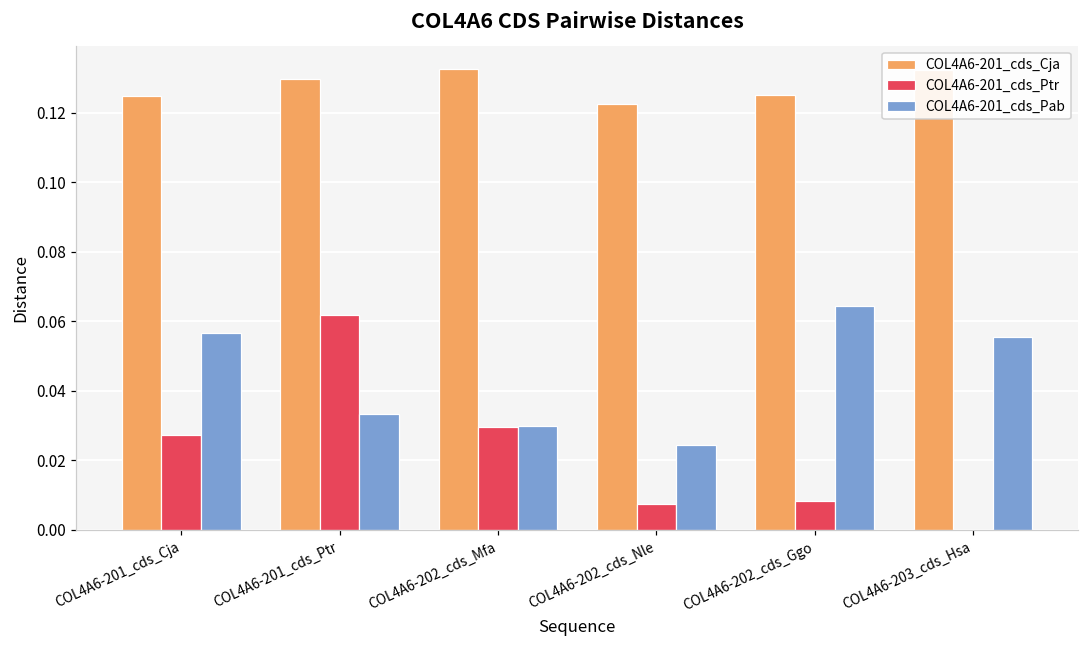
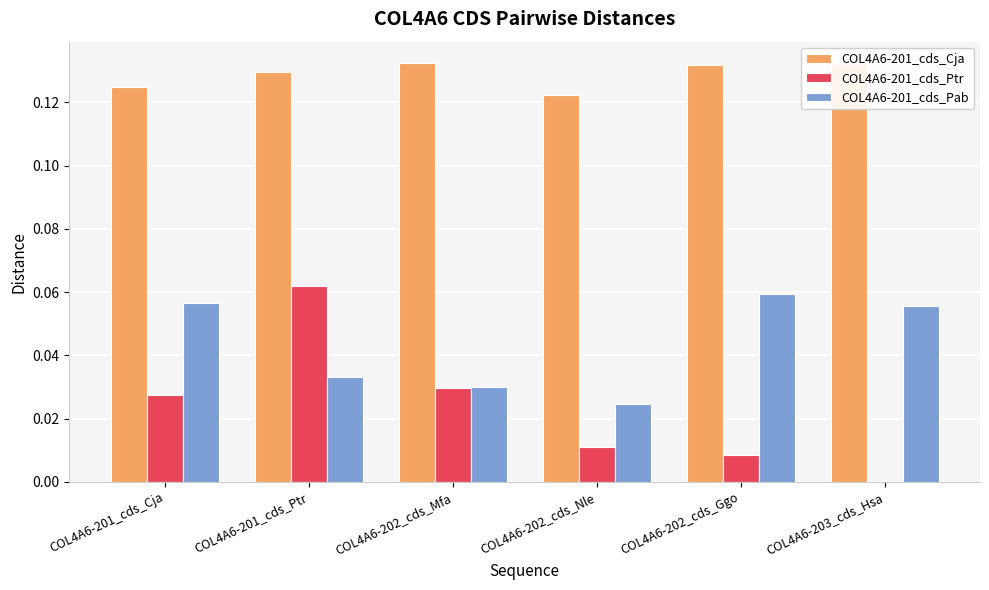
  {
    "COL4A6-201_cds_Cja": {
      "COL4A6-201_cds_Cja": 0.125,
      "COL4A6-201_cds_Ptr": 0.130,
      "COL4A6-202_cds_Mfa": 0.133,
      "COL4A6-202_cds_Nle": 0.122,
-     "COL4A6-202_cds_Ggo": 0.125
+     "COL4A6-202_cds_Ggo": 0.132
    },
    "COL4A6-201_cds_Ptr": {
      "COL4A6-201_cds_Cja": 0.027,
      "COL4A6-201_cds_Ptr": 0.062,
      "COL4A6-202_cds_Mfa": 0.030,
-     "COL4A6-202_cds_Nle": 0.008,
+     "COL4A6-202_cds_Nle": 0.011,
      "COL4A6-202_cds_Ggo": 0.008,
      "COL4A6-203_cds_Hsa": 0.000
    },
    "COL4A6-201_cds_Pab": {
      "COL4A6-201_cds_Cja": 0.057,
      "COL4A6-201_cds_Ptr": 0.033,
      "COL4A6-202_cds_Mfa": 0.030,
      "COL4A6-202_cds_Nle": 0.025,
-     "COL4A6-202_cds_Ggo": 0.064,
+     "COL4A6-202_cds_Ggo": 0.059,
      "COL4A6-203_cds_Hsa": 0.056
    }
  }
